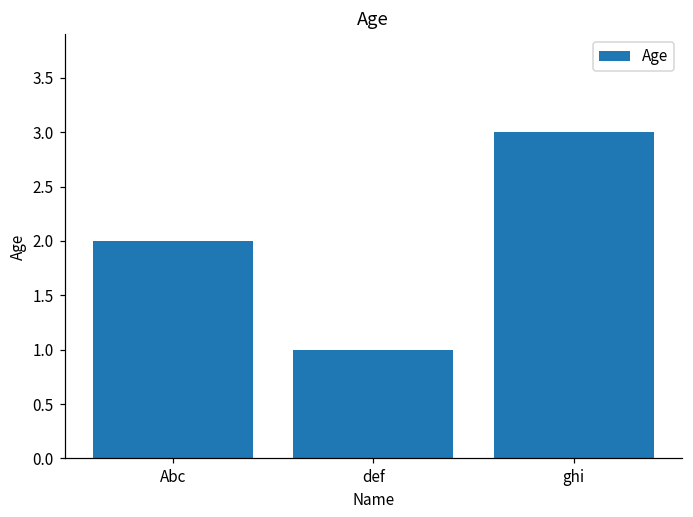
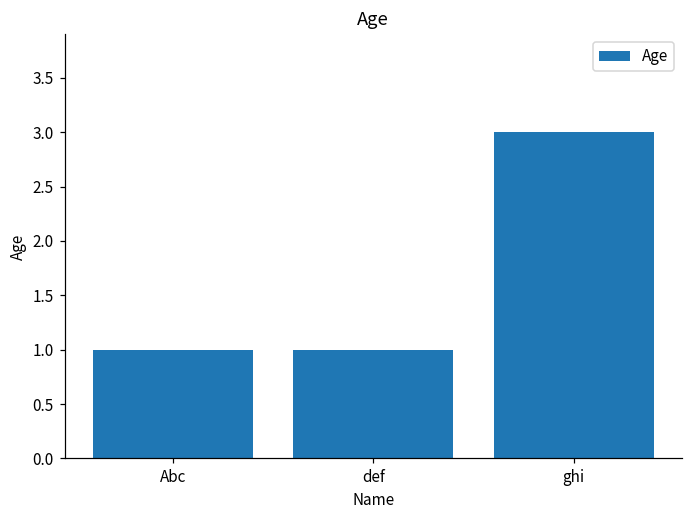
  {
-   "Abc": 2,
+   "Abc": 1,
    "def": 1,
    "ghi": 3
  }
